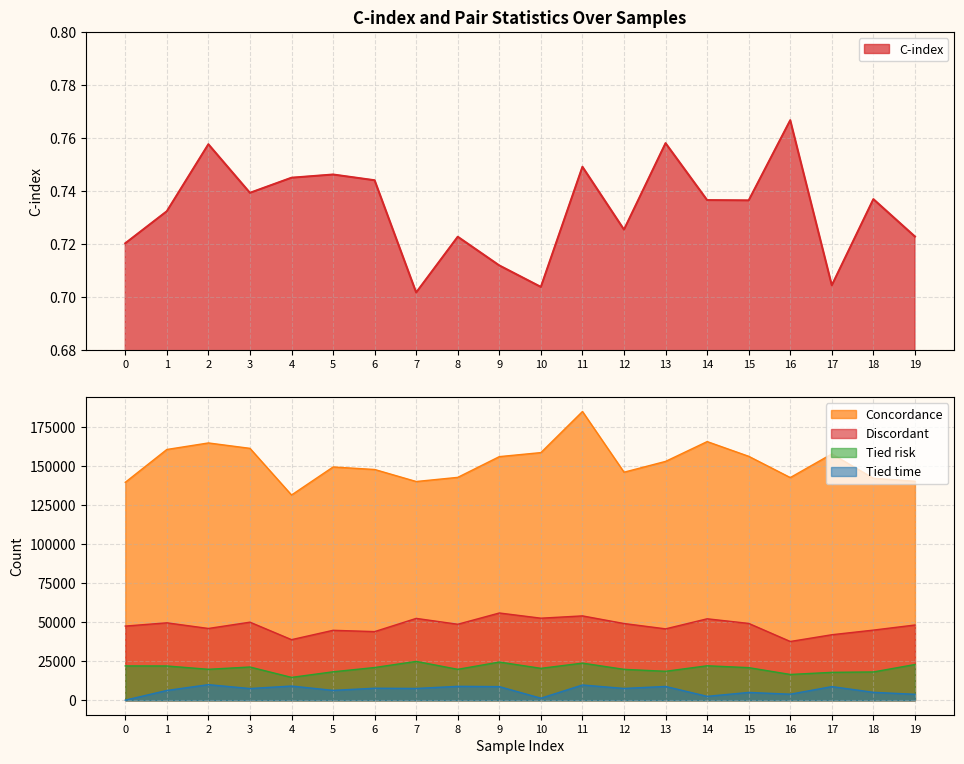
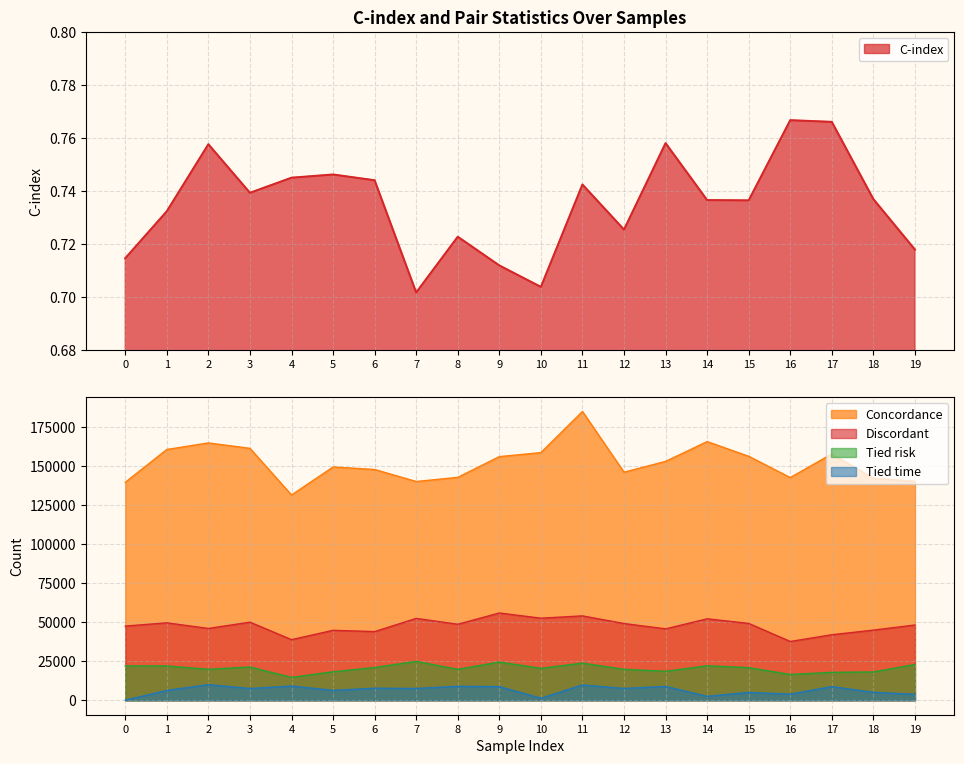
  {
    "C-index and Pair Statistics Over Samples": {
-     "0": 0.720,
+     "0": 0.714,
      "1": 0.732,
      "2": 0.758,
      "3": 0.739,
      "4": 0.745,
      "5": 0.746,
      "6": 0.744,
      "7": 0.702,
      "8": 0.723,
      "9": 0.712,
      "10": 0.704,
-     "11": 0.749,
+     "11": 0.742,
      "12": 0.725,
      "13": 0.758,
      "14": 0.736,
      "15": 0.736,
      "16": 0.767,
-     "17": 0.704,
+     "17": 0.766,
      "18": 0.737,
-     "19": 0.723
+     "19": 0.718
    }
  }
